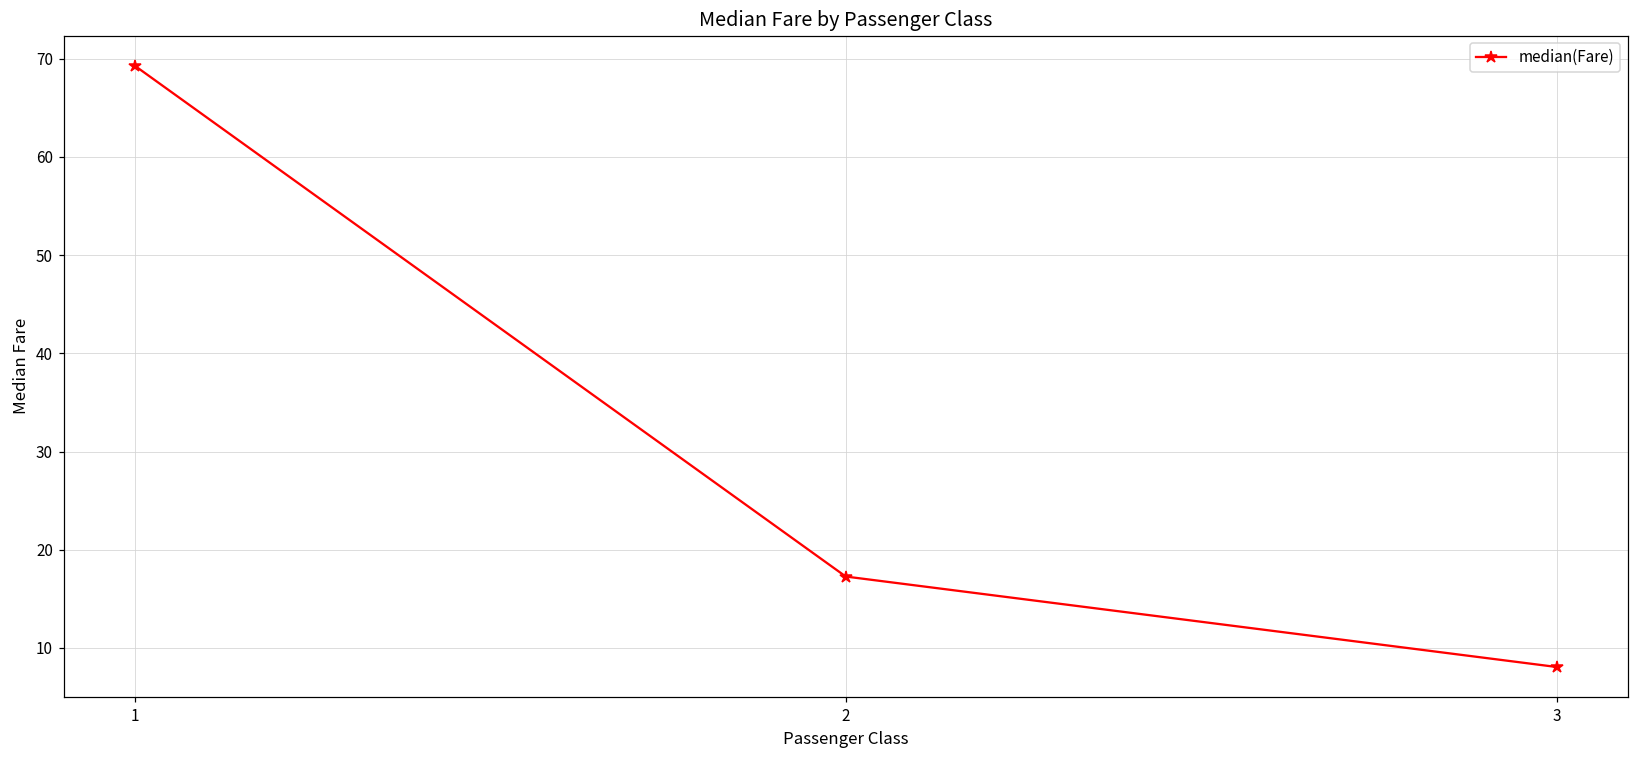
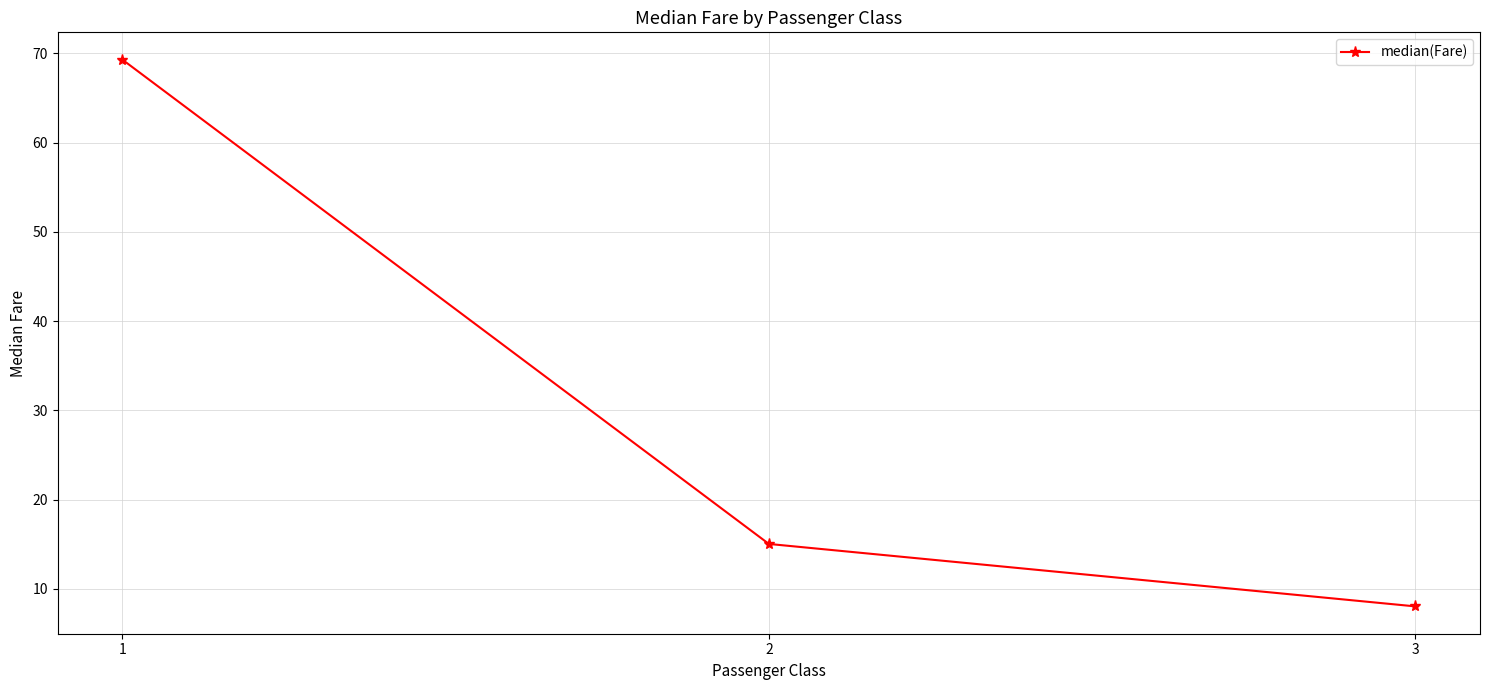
  {
    "1": 69,
-   "2": 17,
+   "2": 15,
    "3": 8
  }
